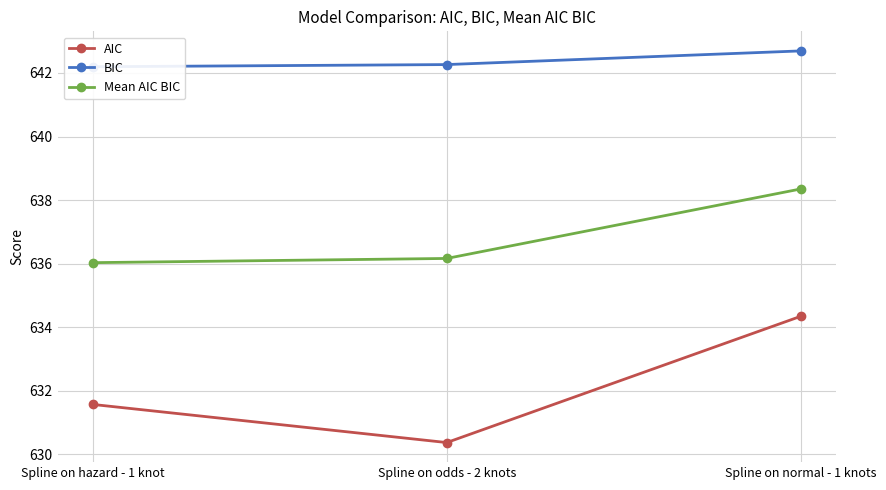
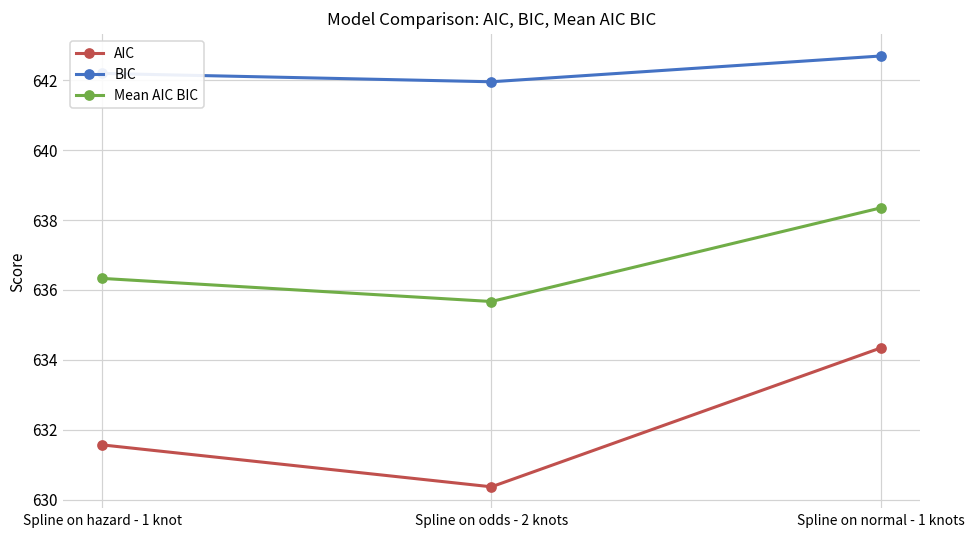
  {
    "AIC": {
      "Spline on hazard - 1 knot": 631.6,
      "Spline on odds - 2 knots": 630.4,
      "Spline on normal - 1 knots": 634.3
    },
    "BIC": {
-     "Spline on odds - 2 knots": 642.3,
+     "Spline on odds - 2 knots": 642.0,
      "Spline on normal - 1 knots": 642.7
    },
    "Mean AIC BIC": {
-     "Spline on hazard - 1 knot": 636.0,
-     "Spline on odds - 2 knots": 636.2,
+     "Spline on hazard - 1 knot": 636.3,
+     "Spline on odds - 2 knots": 635.7,
      "Spline on normal - 1 knots": 638.3
    }
  }
